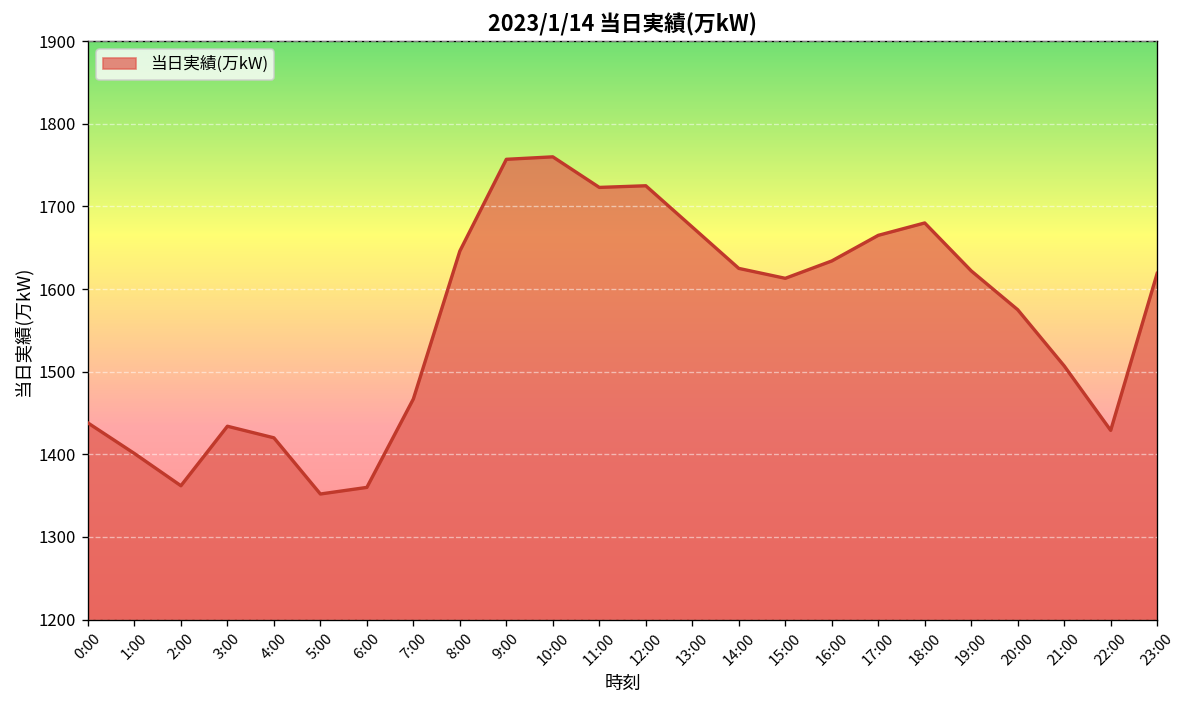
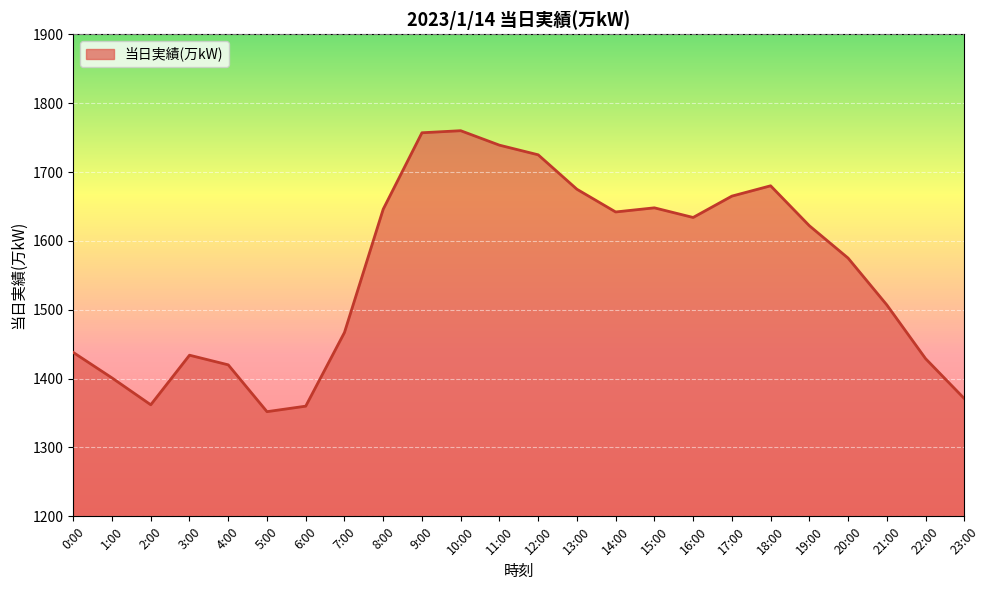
  {
    "0:00": 1440,
    "1:00": 1400,
    "2:00": 1360,
    "3:00": 1430,
    "4:00": 1420,
    "5:00": 1350,
    "6:00": 1360,
    "7:00": 1470,
    "8:00": 1650,
    "9:00": 1760,
    "10:00": 1760,
-   "11:00": 1720,
+   "11:00": 1740,
    "12:00": 1730,
    "13:00": 1680,
-   "14:00": 1630,
-   "15:00": 1610,
+   "14:00": 1640,
+   "15:00": 1650,
    "16:00": 1630,
    "17:00": 1670,
    "18:00": 1680,
    "19:00": 1620,
    "20:00": 1580,
    "21:00": 1510,
    "22:00": 1430,
-   "23:00": 1620
+   "23:00": 1370
  }
